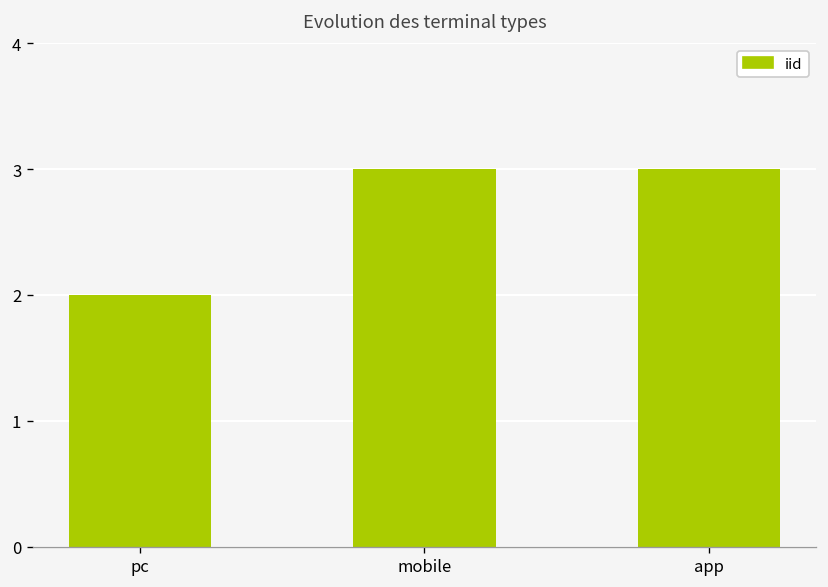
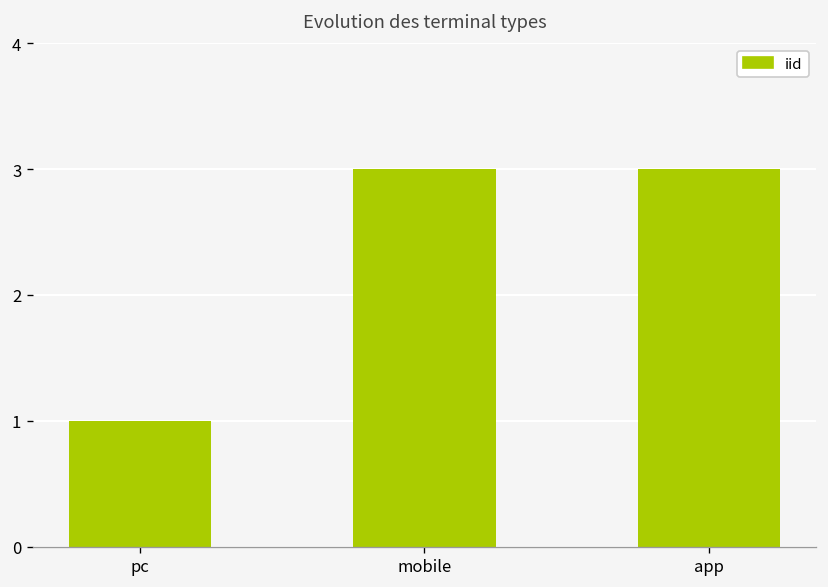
  {
-   "pc": 2,
+   "pc": 1,
    "mobile": 3,
    "app": 3
  }
